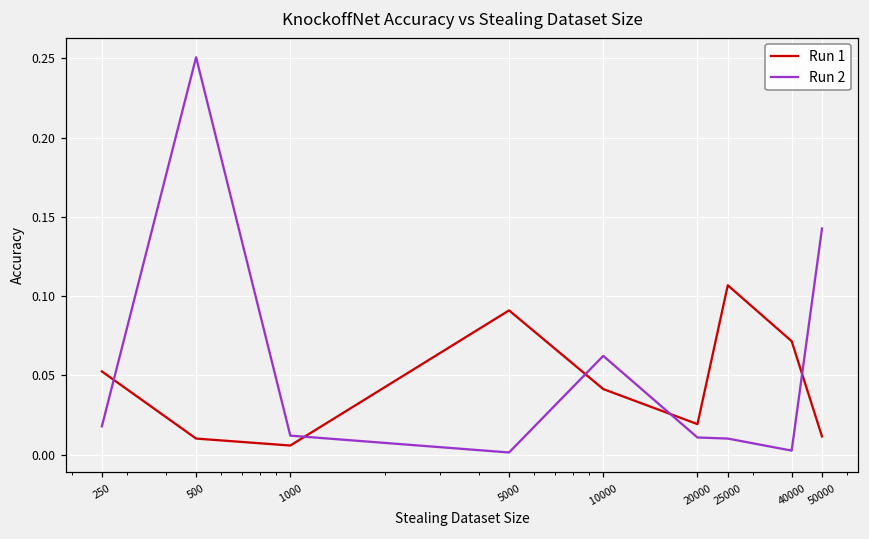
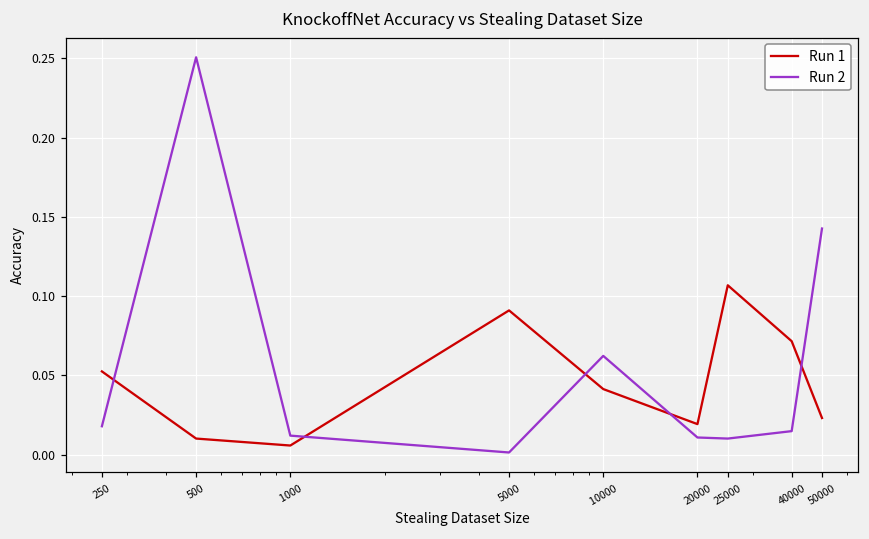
  {
    "Run 1": {
      "250": 0.053,
      "500": 0.010,
      "1000": 0.006,
      "5000": 0.091,
      "10000": 0.041,
      "20000": 0.019,
      "25000": 0.107,
      "40000": 0.072,
-     "50000": 0.011
+     "50000": 0.023
    },
    "Run 2": {
      "250": 0.018,
      "500": 0.251,
      "1000": 0.012,
      "5000": 0.001,
      "10000": 0.062,
      "20000": 0.011,
      "25000": 0.010,
-     "40000": 0.003,
+     "40000": 0.015,
      "50000": 0.143
    }
  }
